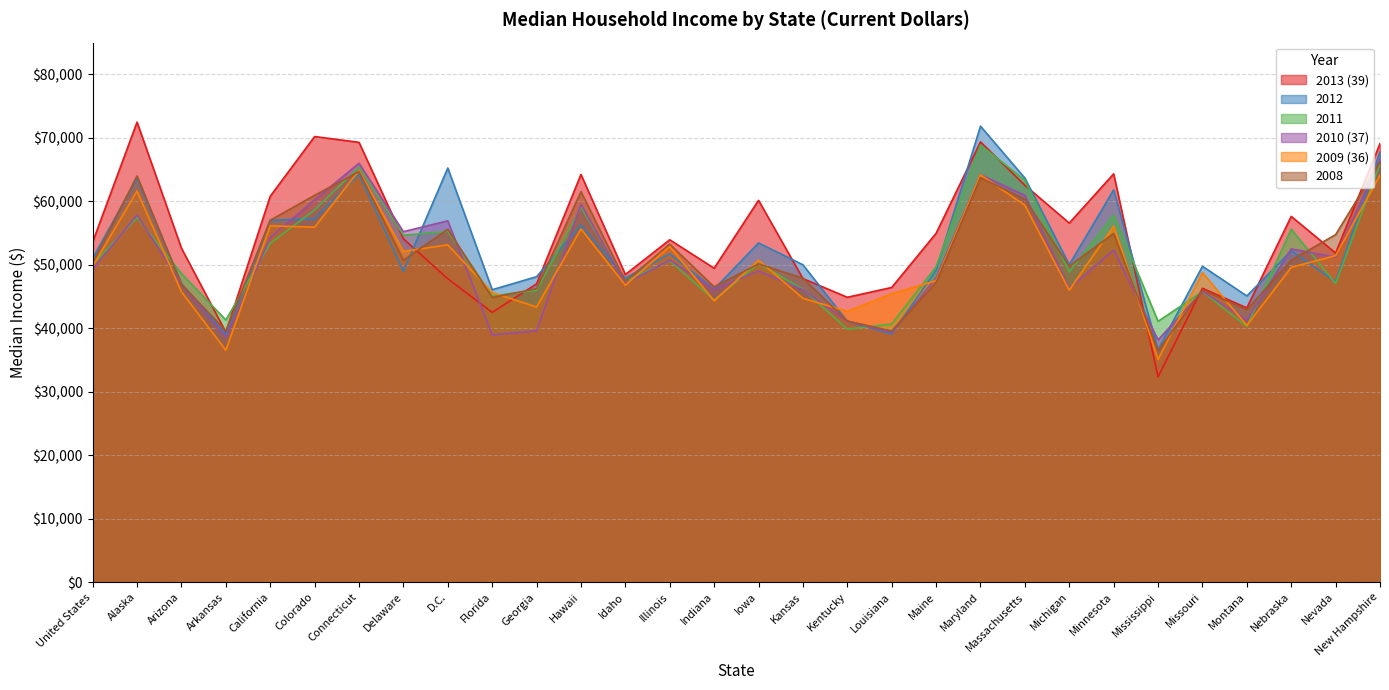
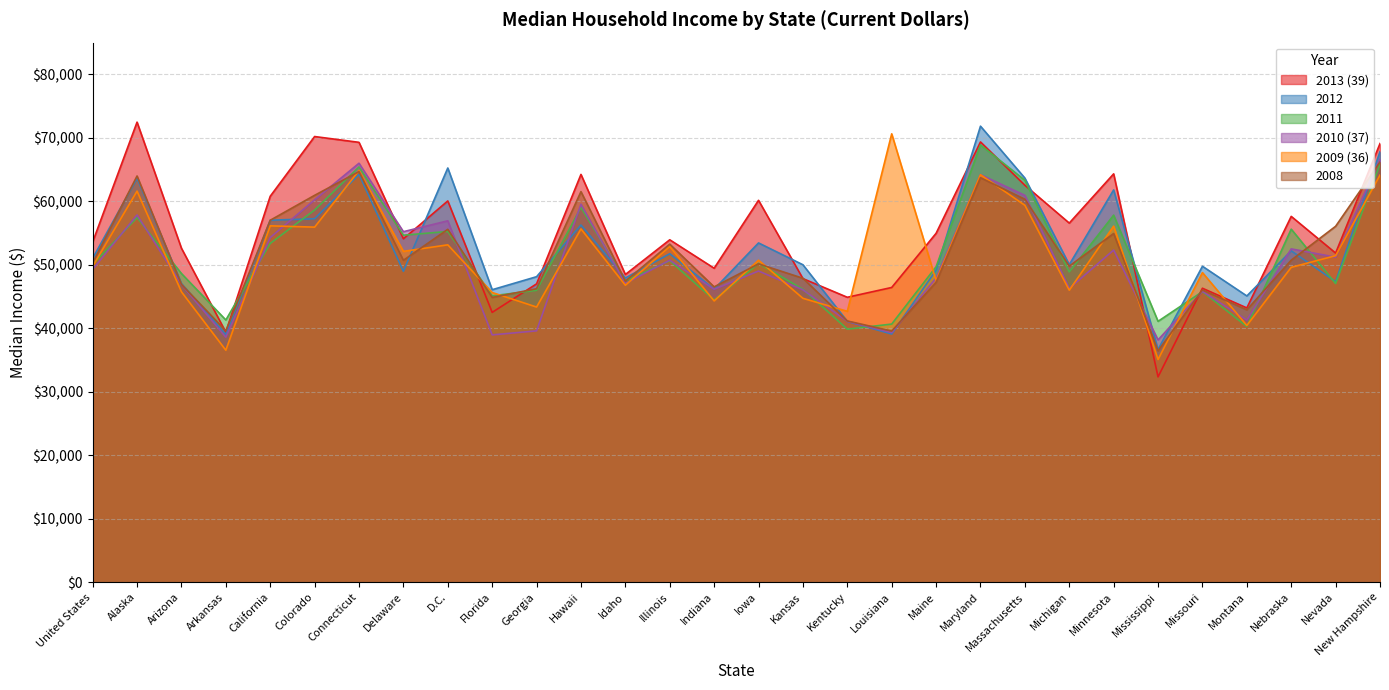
  {
    "2013 (39)": {
      "United States": "$54,000",
      "Alaska": "$72,000",
      "Arizona": "$53,000",
      "California": "$61,000",
      "Colorado": "$70,000",
      "Connecticut": "$69,000",
      "Delaware": "$54,000",
-     "D.C.": "$48,000",
+     "D.C.": "$60,000",
      "Florida": "$42,000",
      "Georgia": "$47,000",
      "Hawaii": "$64,000",
      "Idaho": "$48,000",
      "Illinois": "$54,000",
      "Indiana": "$49,000",
      "Iowa": "$60,000",
      "Kentucky": "$45,000",
      "Louisiana": "$46,000",
      "Maine": "$55,000",
      "Maryland": "$69,000",
      "Massachusetts": "$63,000",
      "Michigan": "$57,000",
      "Minnesota": "$64,000",
      "Mississippi": "$32,000",
      "Nebraska": "$58,000",
      "Nevada": "$52,000",
      "New Hampshire": "$69,000"
    },
    "2012": {
      "United States": "$51,000",
      "Colorado": "$57,000",
      "Connecticut": "$64,000",
      "Delaware": "$49,000",
      "D.C.": "$65,000",
      "Florida": "$46,000",
      "Georgia": "$48,000",
      "Hawaii": "$56,000",
      "Idaho": "$48,000",
      "Illinois": "$52,000",
      "Iowa": "$53,000",
      "Kansas": "$50,000",
      "Maine": "$49,000",
      "Maryland": "$72,000",
      "Minnesota": "$62,000",
      "Missouri": "$50,000",
      "Montana": "$45,000",
      "New Hampshire": "$68,000"
    },
    "2011": {
      "Alaska": "$57,000",
      "Arizona": "$49,000",
      "Arkansas": "$41,000",
      "California": "$53,000",
      "Colorado": "$59,000",
      "Connecticut": "$65,000",
      "Delaware": "$55,000",
      "Hawaii": "$59,000",
      "Kentucky": "$40,000",
      "Louisiana": "$41,000",
      "Maine": "$50,000",
      "Maryland": "$69,000",
      "Michigan": "$49,000",
      "Minnesota": "$58,000",
      "Mississippi": "$41,000",
      "Nebraska": "$56,000"
    },
    "2010 (37)": {
      "United States": "$49,000",
      "Alaska": "$58,000",
      "Arkansas": "$39,000",
      "California": "$54,000",
      "Colorado": "$60,000",
      "Connecticut": "$66,000",
      "Delaware": "$55,000",
      "D.C.": "$57,000",
      "Florida": "$39,000",
      "Georgia": "$40,000",
      "Hawaii": "$60,000",
      "Iowa": "$49,000",
      "Maine": "$48,000",
      "Massachusetts": "$61,000",
      "Minnesota": "$52,000",
      "Mississippi": "$38,000",
      "Montana": "$41,000",
      "New Hampshire": "$67,000"
    },
    "2009 (36)": {
      "Alaska": "$62,000",
      "Arizona": "$46,000",
      "Arkansas": "$37,000",
      "California": "$56,000",
      "Colorado": "$56,000",
      "Delaware": "$52,000",
      "D.C.": "$53,000",
      "Florida": "$46,000",
      "Georgia": "$43,000",
      "Hawaii": "$56,000",
      "Iowa": "$51,000",
      "Kansas": "$45,000",
      "Kentucky": "$43,000",
-     "Louisiana": "$45,000",
+     "Louisiana": "$71,000",
      "Massachusetts": "$59,000",
      "Minnesota": "$56,000",
      "Mississippi": "$35,000",
      "Missouri": "$49,000",
      "Nebraska": "$50,000",
      "New Hampshire": "$64,000"
    },
    "2008": {
      "Colorado": "$61,000",
      "Delaware": "$51,000",
      "Hawaii": "$62,000",
      "Maryland": "$64,000",
      "Massachusetts": "$60,000",
      "Minnesota": "$55,000",
      "Nebraska": "$51,000",
-     "Nevada": "$55,000"
+     "Nevada": "$56,000"
    }
  }
